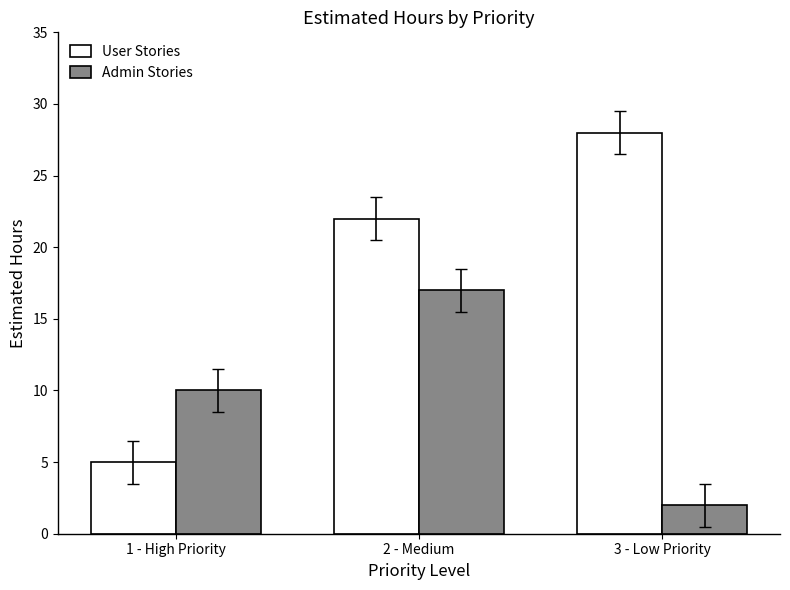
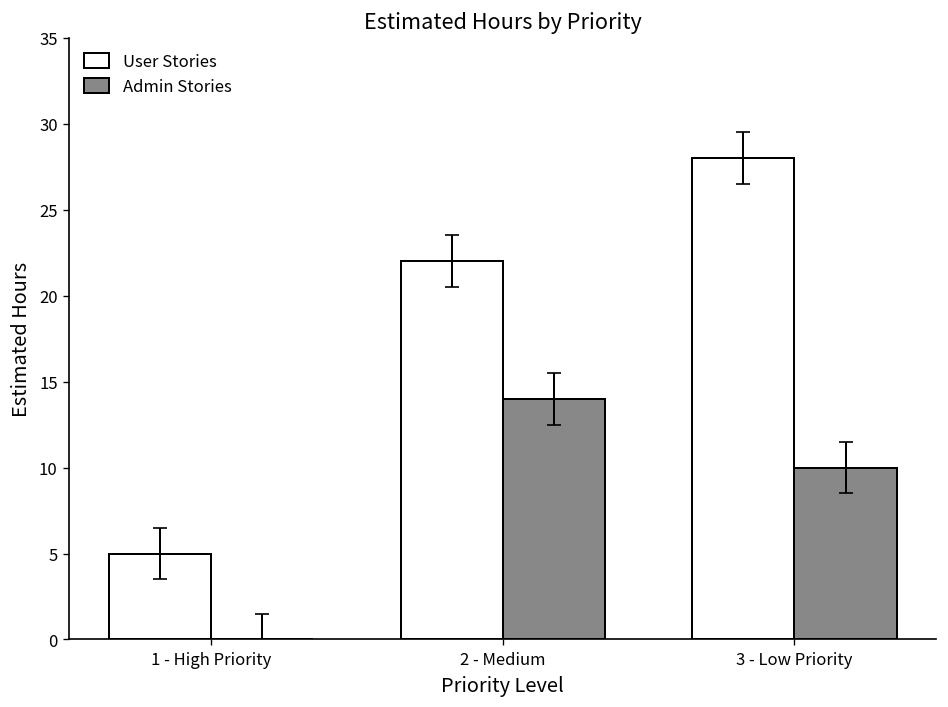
  {
    "User Stories": {
      "1 - High Priority": 5,
      "2 - Medium": 22,
      "3 - Low Priority": 28
    },
    "Admin Stories": {
-     "1 - High Priority": 10,
-     "2 - Medium": 17,
-     "3 - Low Priority": 2
+     "1 - High Priority": 0,
+     "2 - Medium": 14,
+     "3 - Low Priority": 10
    }
  }
